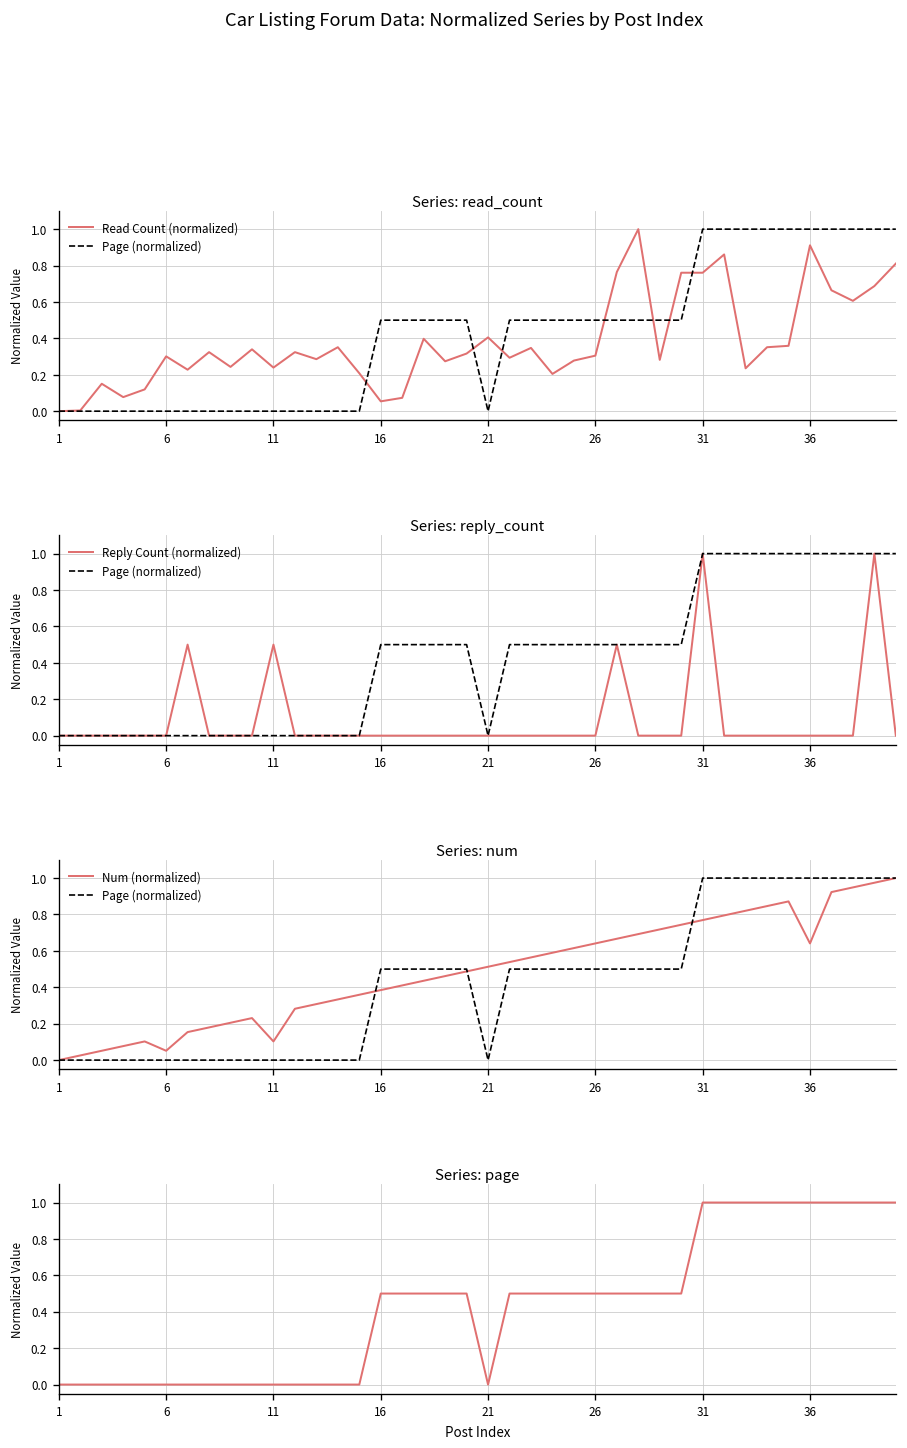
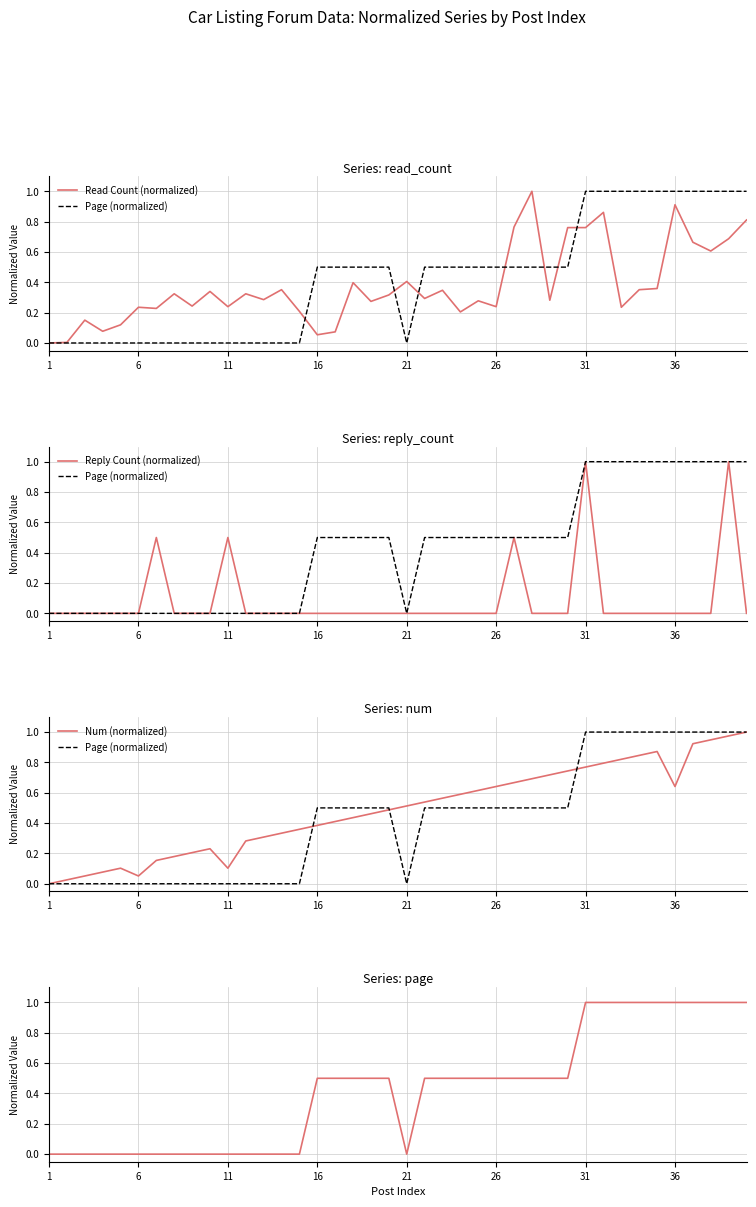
  {
    "Series: read_count": {
      "Read Count (normalized)": {
-       "6": 0.30,
+       "6": 0.24,
        "11": 0.24,
        "16": 0.05,
        "21": 0.41,
-       "26": 0.31,
+       "26": 0.24,
        "31": 0.76,
        "36": 0.91
      },
      "Page (normalized)": {
        "6": 0.00,
        "11": 0.00,
        "16": 0.50,
        "21": 0.00,
        "26": 0.50,
        "31": 1.00,
        "36": 1.00
      }
    },
    "Series: reply_count": {
      "Reply Count (normalized)": {
        "11": 0.50,
        "16": 0.00,
        "26": 0.00,
        "36": 0.00
      },
      "Page (normalized)": {
        "11": 0.00,
        "16": 0.50,
        "26": 0.50,
        "36": 1.00
      }
    },
    "Series: num": {
      "Num (normalized)": {
        "6": 0.05,
        "11": 0.10,
        "16": 0.38,
        "21": 0.51,
        "26": 0.64,
        "31": 0.77,
        "36": 0.64
      },
      "Page (normalized)": {
        "6": 0.00,
        "11": 0.00,
        "16": 0.50,
        "21": 0.00,
        "26": 0.50,
        "31": 1.00,
        "36": 1.00
      }
    },
    "Series: page": {
      "1": 0.00,
      "6": 0.00,
      "11": 0.00,
      "16": 0.50,
      "21": 0.00,
      "26": 0.50,
      "31": 1.00,
      "36": 1.00
    }
  }
